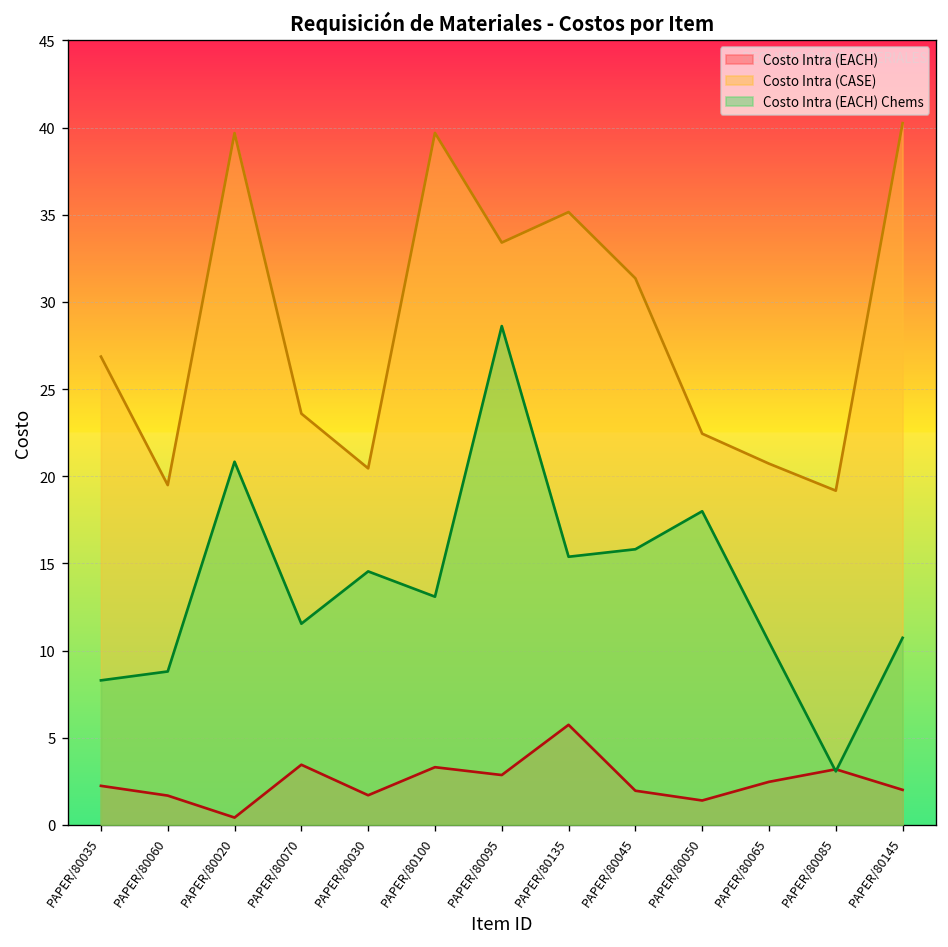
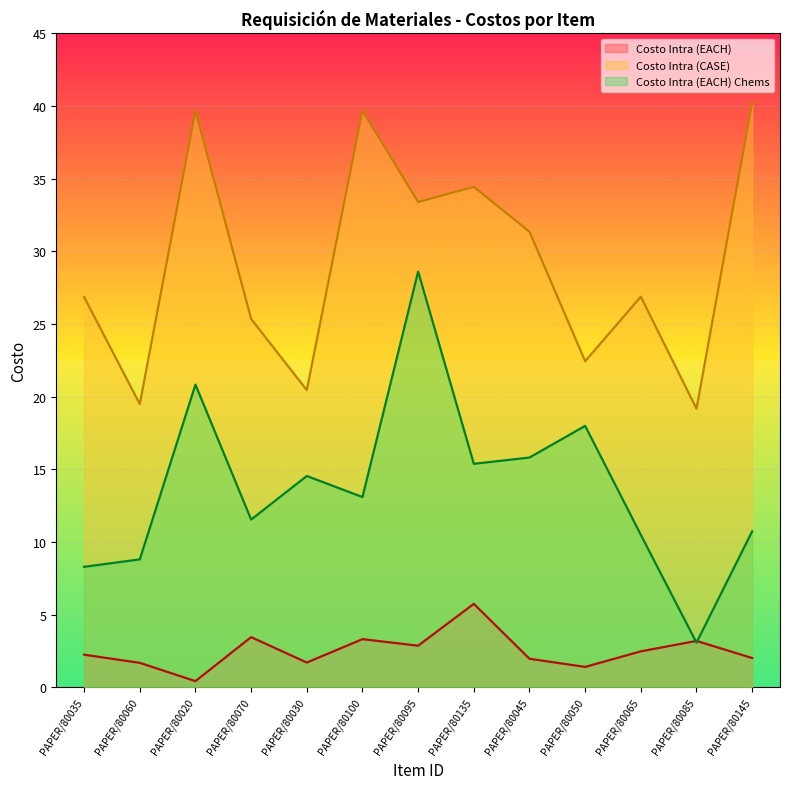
  {
    "Costo Intra (EACH)": {
      "PAPER/80035": 2.2,
      "PAPER/80060": 1.7,
      "PAPER/80020": 0.4,
      "PAPER/80070": 3.5,
      "PAPER/80030": 1.7,
      "PAPER/80100": 3.3,
      "PAPER/80095": 2.9,
      "PAPER/80135": 5.7,
      "PAPER/80045": 2.0,
      "PAPER/80050": 1.4,
      "PAPER/80065": 2.5,
      "PAPER/80145": 2.0
    },
    "Costo Intra (CASE)": {
      "PAPER/80035": 26.9,
      "PAPER/80060": 19.5,
      "PAPER/80020": 39.7,
-     "PAPER/80070": 23.6,
+     "PAPER/80070": 25.4,
      "PAPER/80030": 20.5,
      "PAPER/80100": 39.7,
      "PAPER/80095": 33.4,
-     "PAPER/80135": 35.2,
+     "PAPER/80135": 34.4,
      "PAPER/80045": 31.4,
      "PAPER/80050": 22.4,
-     "PAPER/80065": 20.7,
+     "PAPER/80065": 26.9,
      "PAPER/80085": 19.2,
      "PAPER/80145": 40.3
    },
    "Costo Intra (EACH) Chems": {
      "PAPER/80035": 8.3,
      "PAPER/80060": 8.8,
      "PAPER/80020": 20.8,
      "PAPER/80070": 11.5,
      "PAPER/80030": 14.5,
      "PAPER/80100": 13.1,
      "PAPER/80095": 28.6,
      "PAPER/80135": 15.4,
      "PAPER/80045": 15.8,
      "PAPER/80050": 18.0,
      "PAPER/80065": 10.5,
      "PAPER/80145": 10.7
    }
  }
